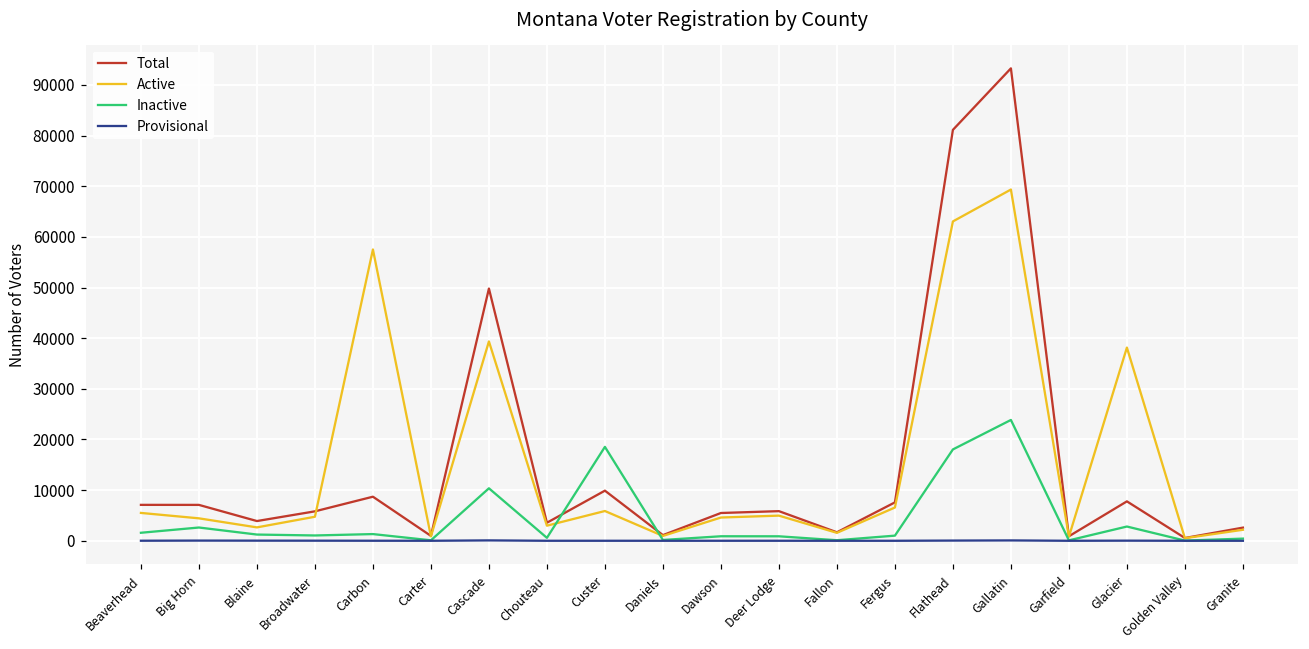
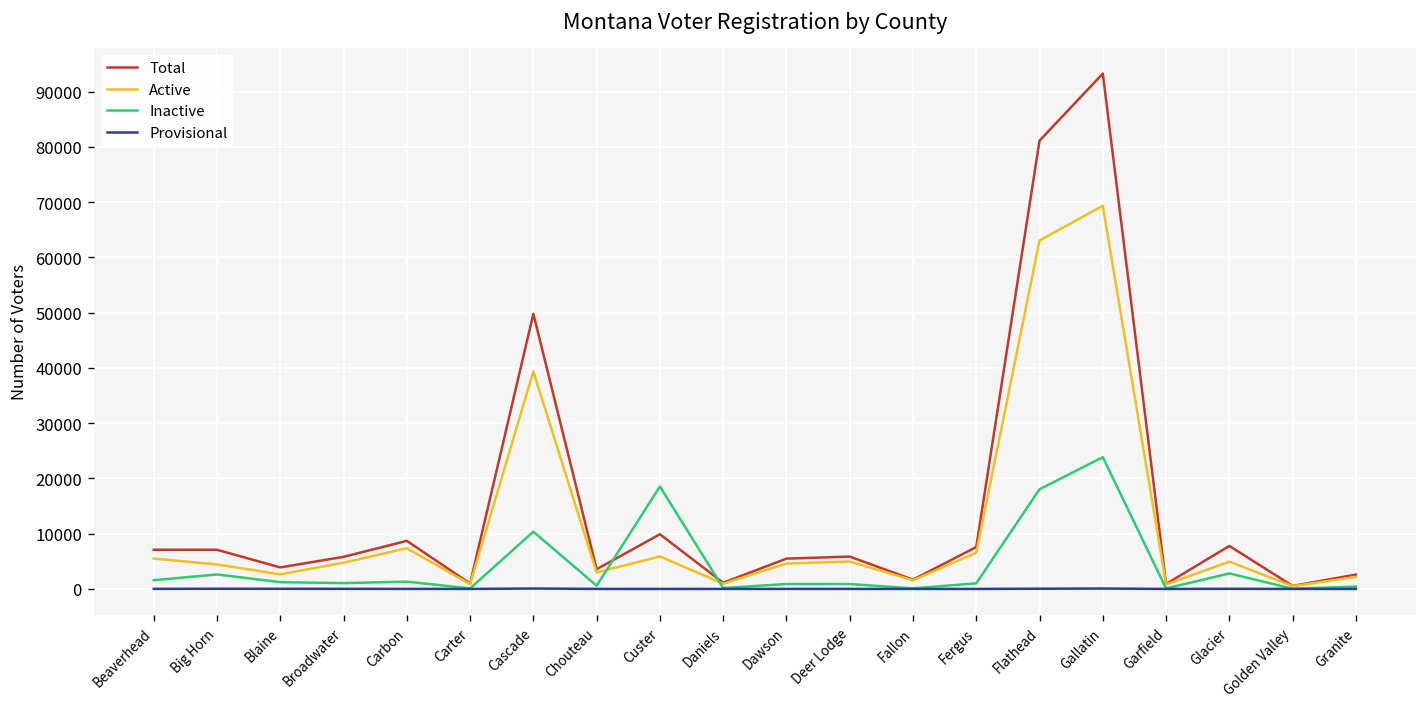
  {
    "Total": {
      "Beaverhead": 7000,
      "Big Horn": 7000,
      "Blaine": 4000,
      "Broadwater": 6000,
      "Carbon": 9000,
      "Cascade": 50000,
      "Chouteau": 4000,
      "Custer": 10000,
      "Dawson": 5000,
      "Deer Lodge": 6000,
      "Fergus": 8000,
      "Flathead": 81000,
      "Gallatin": 93000,
      "Glacier": 8000
    },
    "Active": {
      "Beaverhead": 6000,
      "Big Horn": 4000,
      "Blaine": 3000,
      "Broadwater": 5000,
-     "Carbon": 58000,
+     "Carbon": 7000,
      "Cascade": 39000,
      "Chouteau": 3000,
      "Custer": 6000,
      "Dawson": 5000,
      "Deer Lodge": 5000,
      "Fergus": 7000,
      "Flathead": 63000,
      "Gallatin": 69000,
-     "Glacier": 38000
+     "Glacier": 5000
    },
    "Inactive": {
      "Beaverhead": 2000,
      "Big Horn": 3000,
      "Blaine": 1000,
      "Broadwater": 1000,
      "Carbon": 1000,
      "Cascade": 10000,
      "Chouteau": 1000,
      "Custer": 19000,
      "Dawson": 1000,
      "Deer Lodge": 1000,
      "Fergus": 1000,
      "Flathead": 18000,
      "Gallatin": 24000,
      "Glacier": 3000
    },
    "Provisional": {
      "Beaverhead": 0,
      "Big Horn": 0,
      "Blaine": 0,
      "Broadwater": 0,
      "Carbon": 0,
      "Cascade": 0,
      "Chouteau": 0,
      "Custer": 0,
      "Dawson": 0,
      "Deer Lodge": 0,
      "Fergus": 0,
      "Flathead": 0,
      "Gallatin": 0,
      "Glacier": 0
    }
  }
